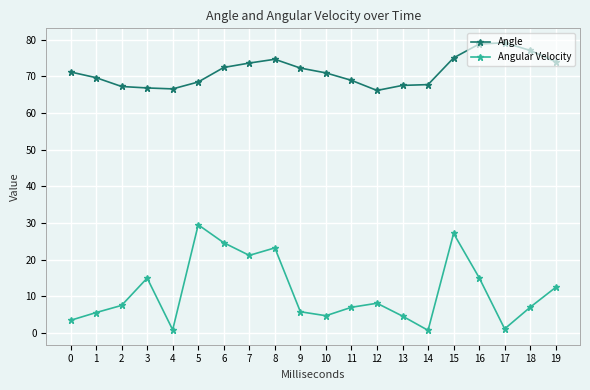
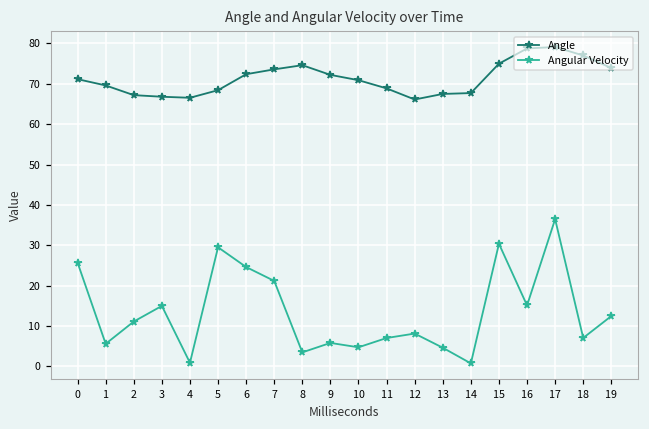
  {
    "Angle": {
      "0": 71,
      "1": 70,
      "2": 67,
      "3": 67,
      "4": 67,
      "5": 68,
      "6": 72,
      "7": 74,
      "8": 75,
      "9": 72,
      "10": 71,
      "11": 69,
      "12": 66,
      "13": 67,
      "14": 68,
      "15": 75
    },
    "Angular Velocity": {
-     "0": 3,
+     "0": 26,
      "1": 6,
-     "2": 8,
+     "2": 11,
      "3": 15,
      "4": 1,
      "5": 29,
      "6": 25,
      "7": 21,
-     "8": 23,
+     "8": 3,
      "9": 6,
      "10": 5,
      "11": 7,
      "12": 8,
      "13": 5,
      "14": 1,
-     "15": 27,
+     "15": 30,
      "16": 15,
-     "17": 1,
+     "17": 36,
      "18": 7,
      "19": 12
    }
  }
